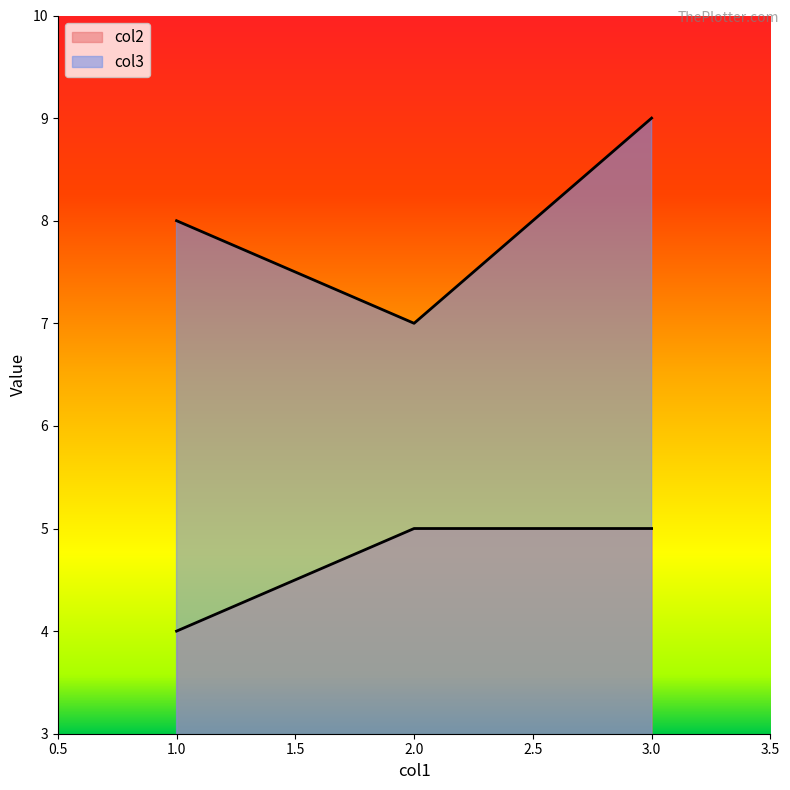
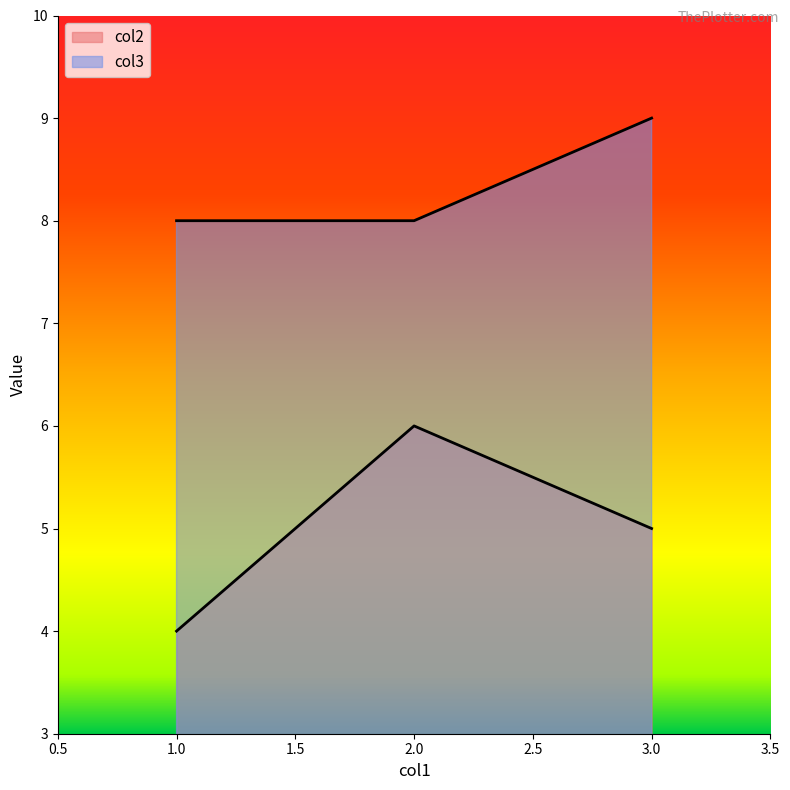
  {
    "col2": {
      "1.0": 4,
-     "2.0": 5,
+     "2.0": 6,
      "3.0": 5
    },
    "col3": {
      "1.0": 8,
-     "2.0": 7,
+     "2.0": 8,
      "3.0": 9
    }
  }
